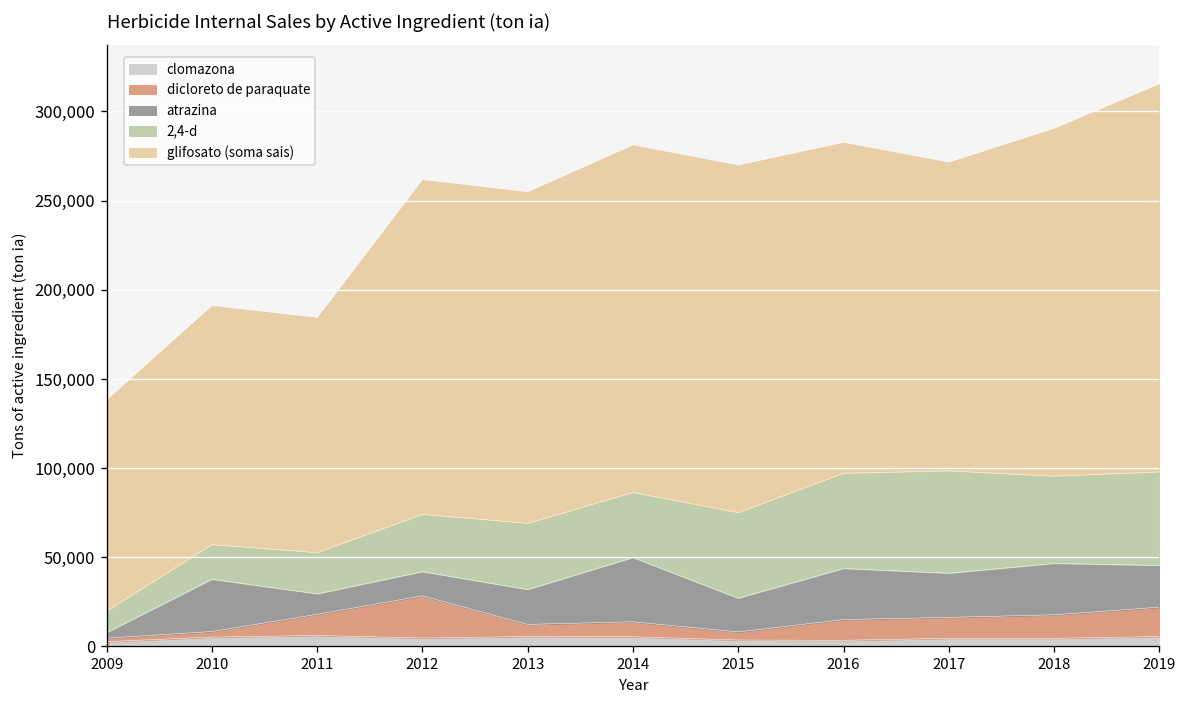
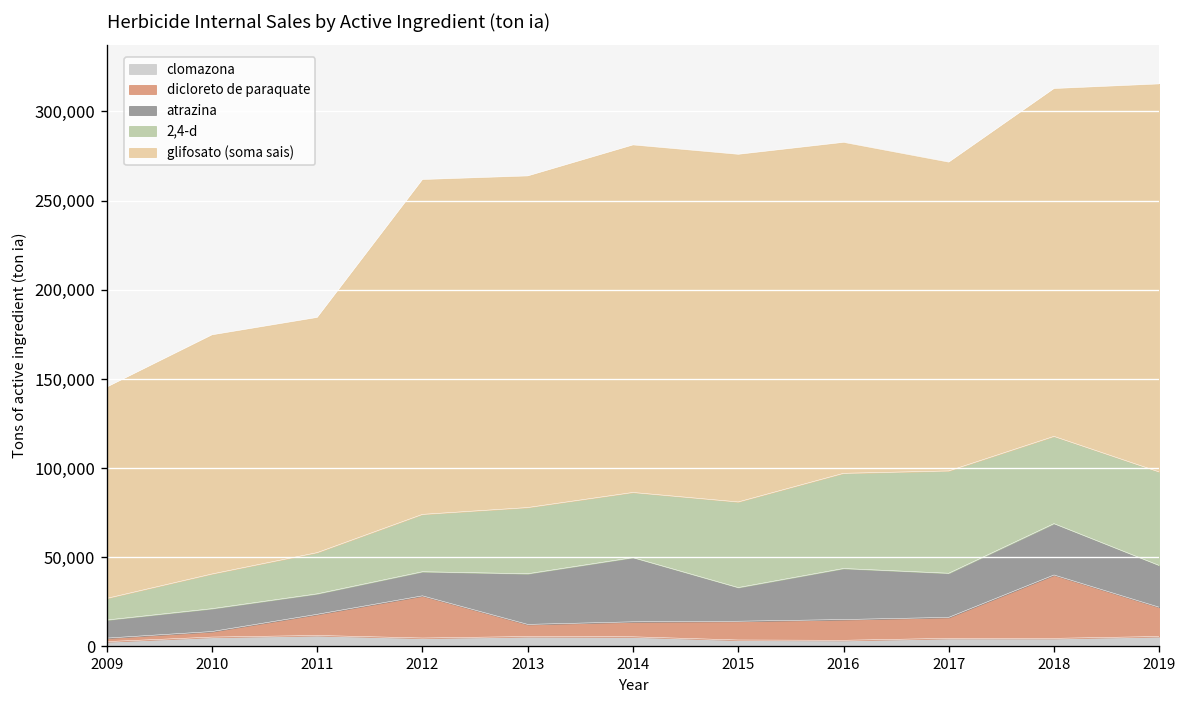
  {
    "dicloreto de paraquate": {
      "2009": "2,000",
      "2010": "3,000",
      "2011": "12,000",
      "2012": "24,000",
      "2013": "7,000",
      "2014": "8,000",
-     "2015": "5,000",
+     "2015": "11,000",
      "2016": "12,000",
      "2017": "12,000",
-     "2018": "13,000",
+     "2018": "36,000",
      "2019": "16,000"
    },
    "atrazina": {
-     "2009": "3,000",
-     "2010": "29,000",
+     "2009": "10,000",
+     "2010": "13,000",
      "2011": "11,000",
      "2012": "14,000",
-     "2013": "20,000",
+     "2013": "28,000",
      "2014": "36,000",
      "2015": "19,000",
      "2016": "29,000",
      "2017": "25,000",
      "2018": "29,000",
      "2019": "23,000"
    }
  }
